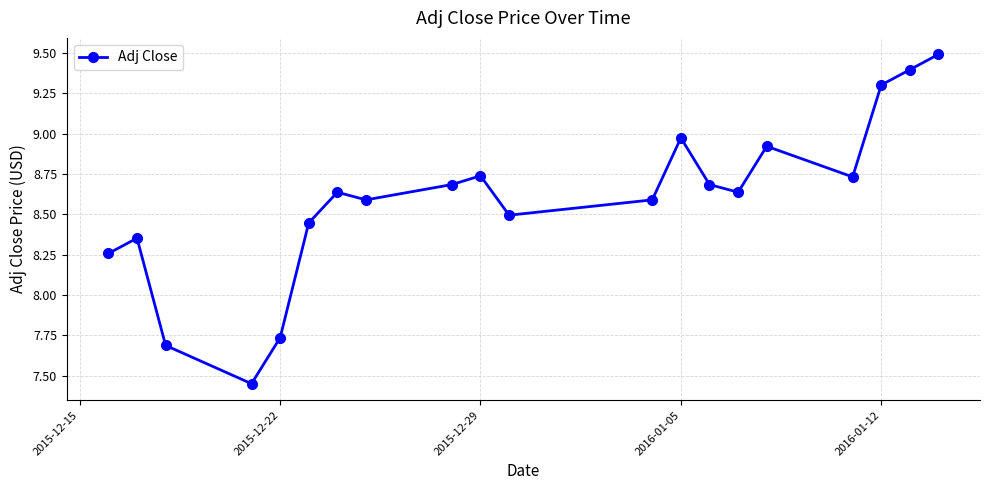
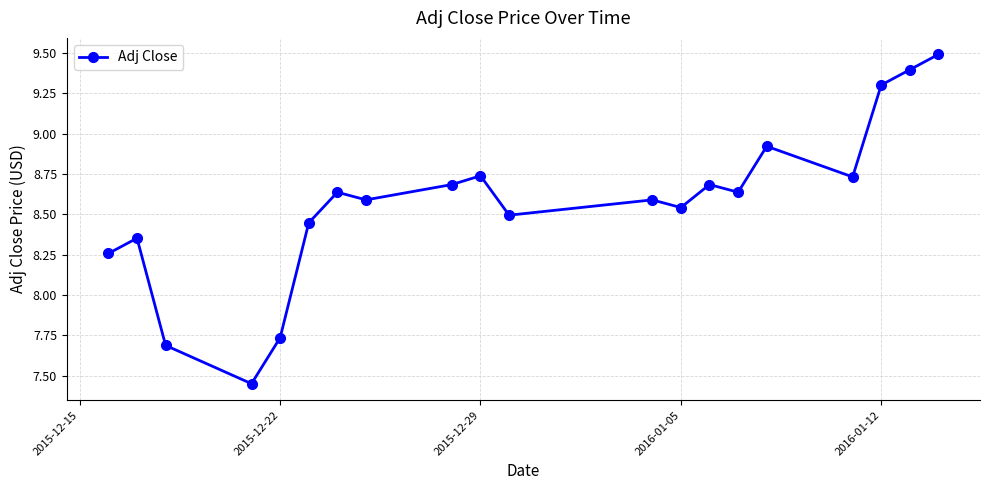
  {
    "2015-12-22": 7.74,
    "2015-12-29": 8.74,
-   "2016-01-05": 8.97,
+   "2016-01-05": 8.54,
    "2016-01-12": 9.30
  }
